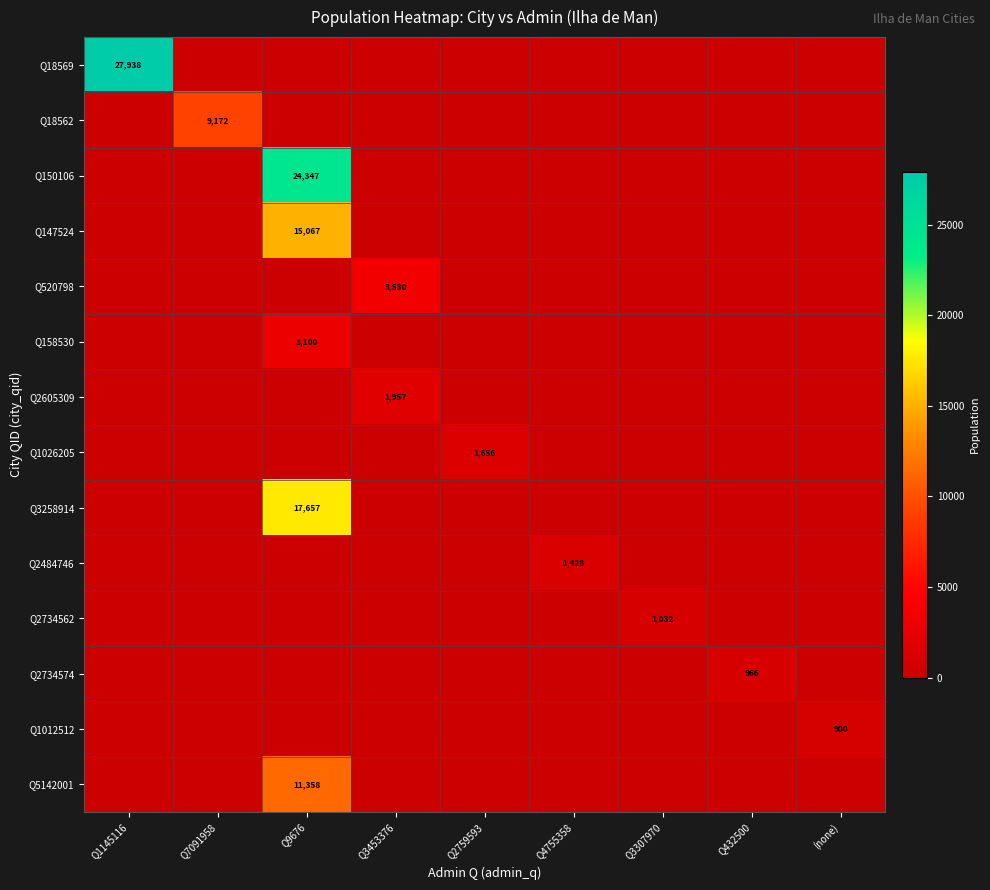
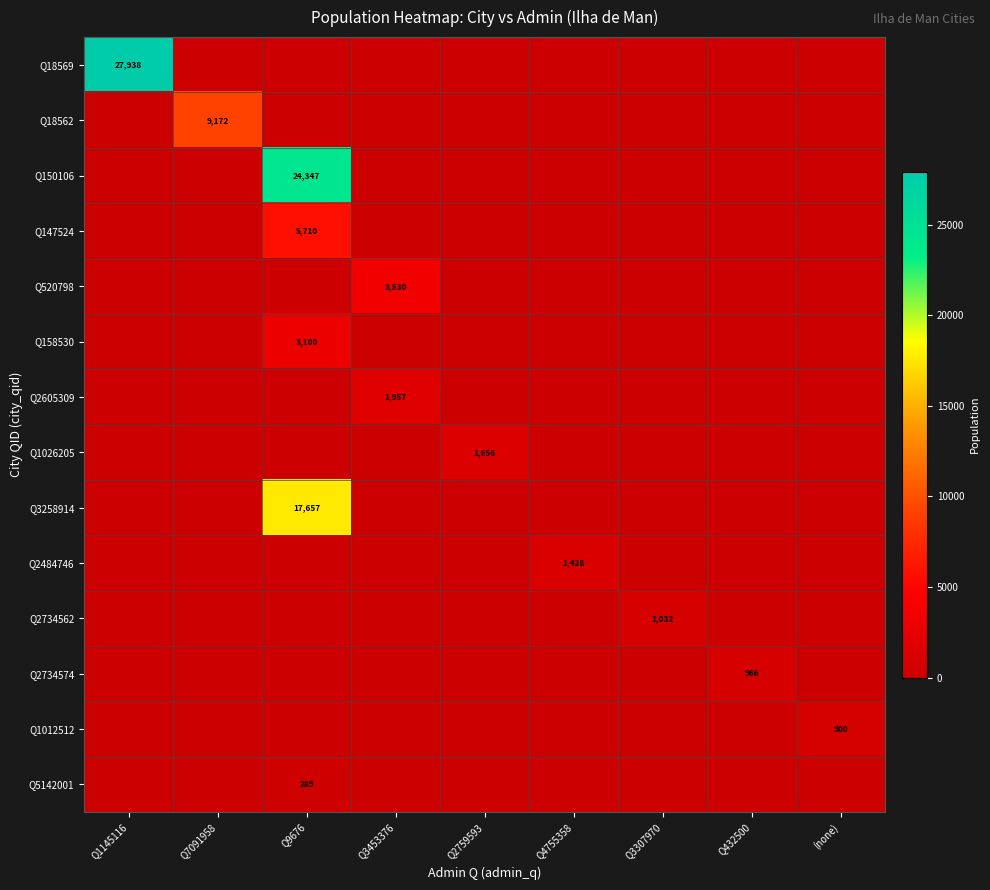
  {
    "Q18569": {
      "Q1145116": "27,938"
    },
    "Q18562": {
      "Q7091958": "9,172"
    },
    "Q150106": {
      "Q9676": "24,347"
    },
    "Q147524": {
-     "Q9676": "15,067"
+     "Q9676": "5,710"
    },
    "Q520798": {
      "Q3453376": "3,530"
    },
    "Q158530": {
      "Q9676": "3,100"
    },
    "Q2605309": {
      "Q3453376": "1,957"
    },
    "Q1026205": {
      "Q2759593": "1,656"
    },
    "Q3258914": {
      "Q9676": "17,657"
    },
    "Q2484746": {
      "Q4755358": "1,428"
    },
    "Q2734562": {
      "Q3307970": "1,032"
    },
    "Q2734574": {
      "Q432500": "966"
    },
    "Q1012512": {
      "(none)": "900"
    },
    "Q5142001": {
-     "Q9676": "11,358"
+     "Q9676": "289"
    }
  }
